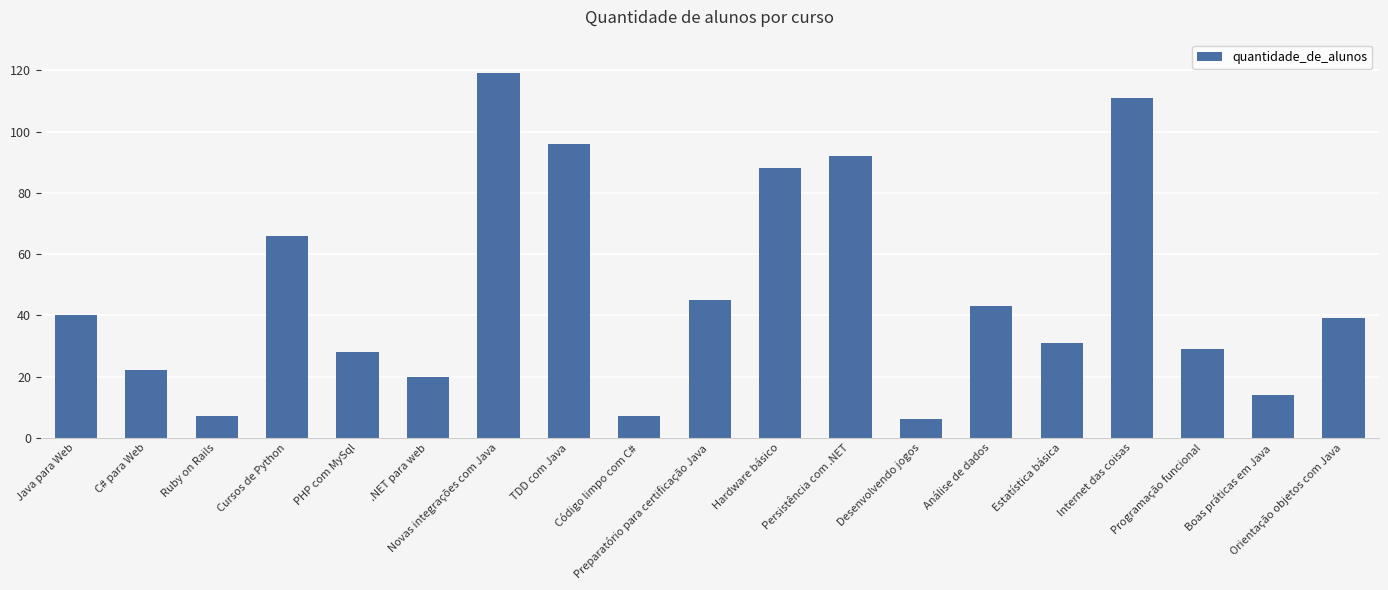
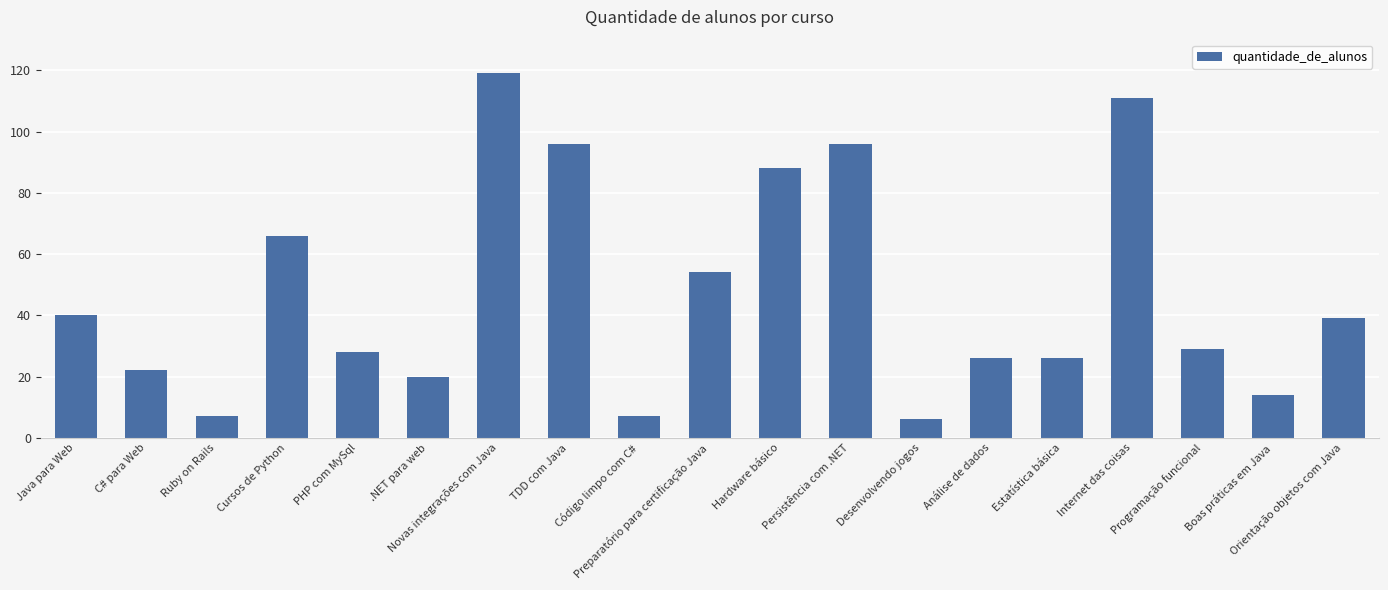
  {
    "Java para Web": 40,
    "C# para Web": 22,
    "Ruby on Rails": 7,
    "Cursos de Python": 66,
    "PHP com MySql": 28,
    ".NET para web": 20,
    "Novas integrações com Java": 119,
    "TDD com Java": 96,
    "Código limpo com C#": 7,
-   "Preparatório para certificação Java": 45,
+   "Preparatório para certificação Java": 54,
    "Hardware básico": 88,
-   "Persistência com .NET": 92,
+   "Persistência com .NET": 96,
    "Desenvolvendo jogos": 6,
-   "Análise de dados": 43,
-   "Estatística básica": 31,
+   "Análise de dados": 26,
+   "Estatística básica": 26,
    "Internet das coisas": 111,
    "Programação funcional": 29,
    "Boas práticas em Java": 14,
    "Orientação objetos com Java": 39
  }
